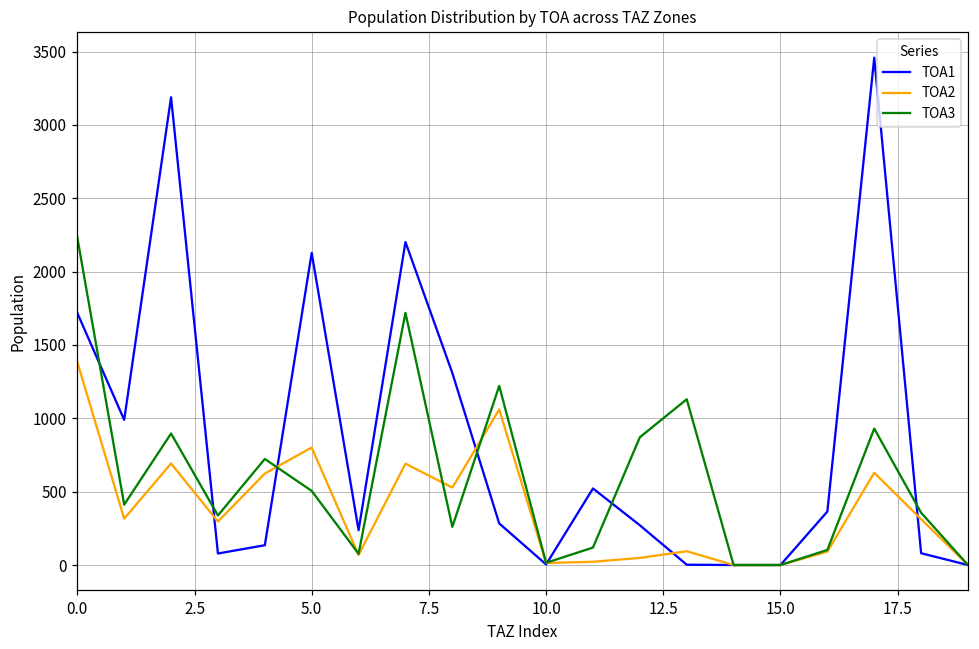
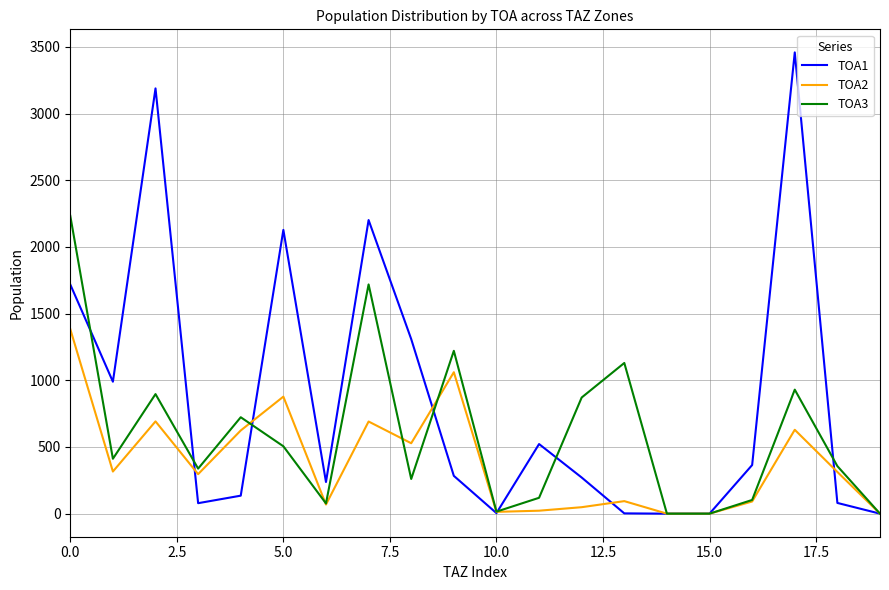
  {
    "TOA1": {
      "0.0": 1720,
      "5.0": 2130
    },
    "TOA2": {
      "0.0": 1380,
-     "5.0": 800
+     "5.0": 880
    },
    "TOA3": {
      "0.0": 2230,
      "5.0": 510
    }
  }
